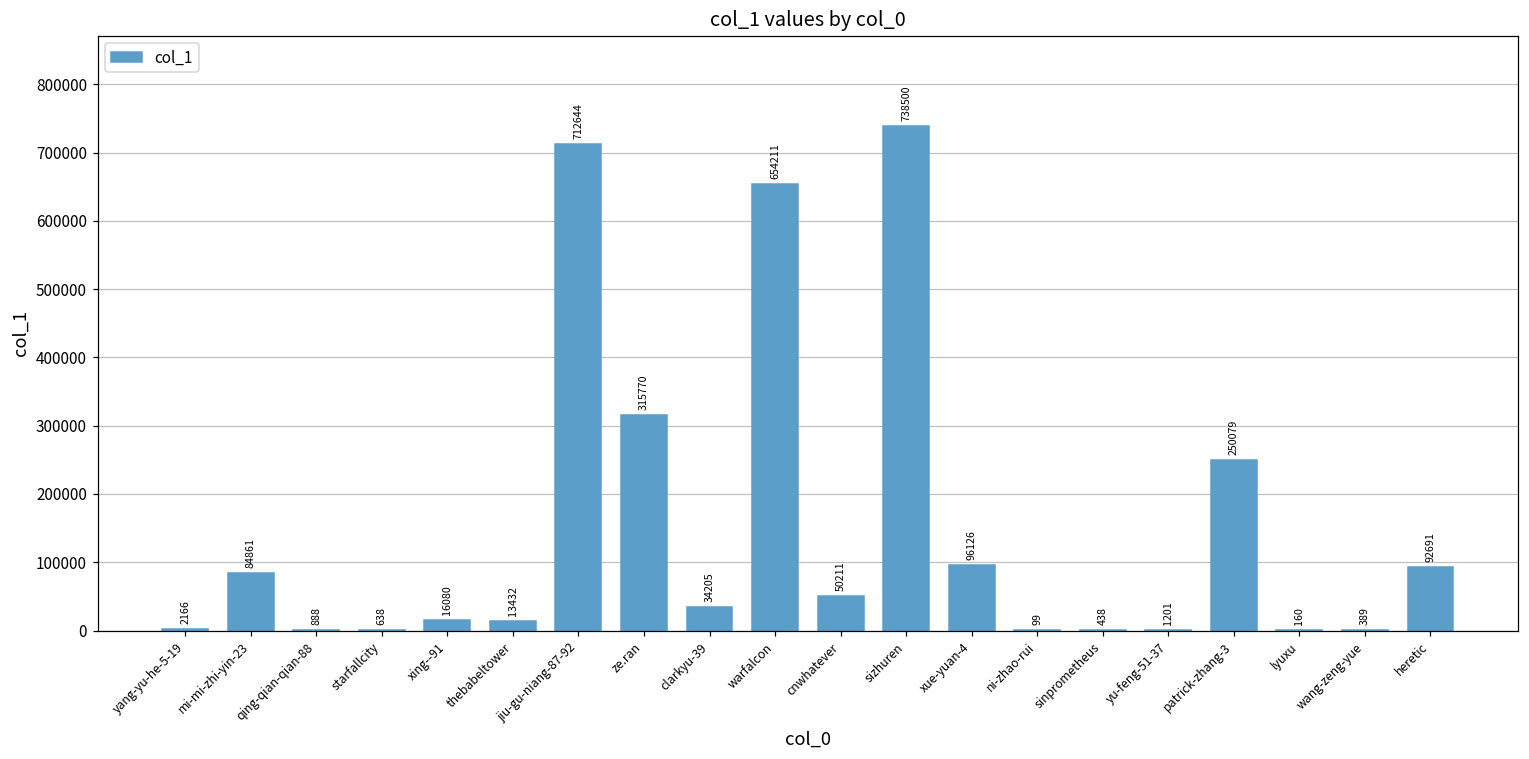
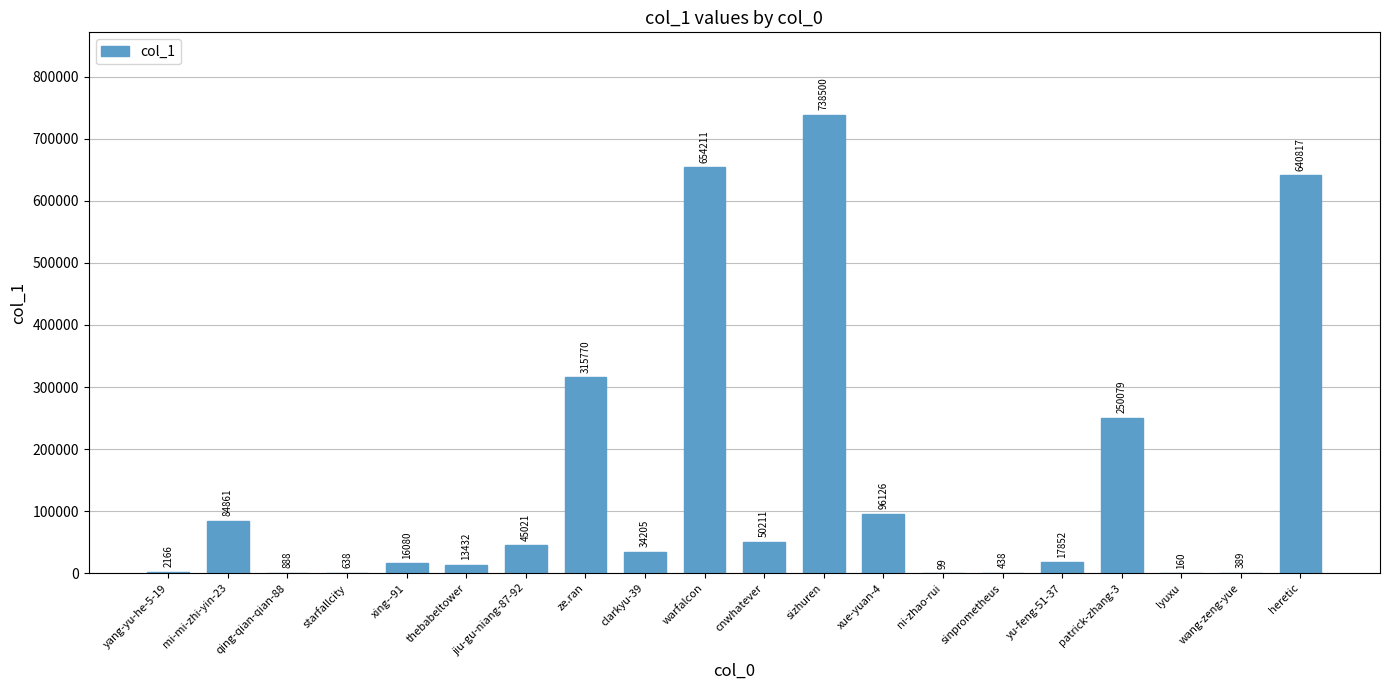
  {
    "yang-yu-he-5-19": 2166,
    "mi-mi-zhi-yin-23": 84861,
    "qing-qian-qian-88": 888,
    "starfallcity": 638,
    "xing--91": 16080,
    "thebabeltower": 13432,
-   "jiu-gu-niang-87-92": 712644,
+   "jiu-gu-niang-87-92": 45021,
    "ze.ran": 315770,
    "clarkyu-39": 34205,
    "warfalcon": 654211,
    "cnwhatever": 50211,
    "sizhuren": 738500,
    "xue-yuan-4": 96126,
    "ni-zhao-rui": 99,
    "sinprometheus": 438,
-   "yu-feng-51-37": 1201,
+   "yu-feng-51-37": 17852,
    "patrick-zhang-3": 250079,
    "lyuxu": 160,
    "wang-zeng-yue": 389,
-   "heretic": 92691
+   "heretic": 640817
  }
